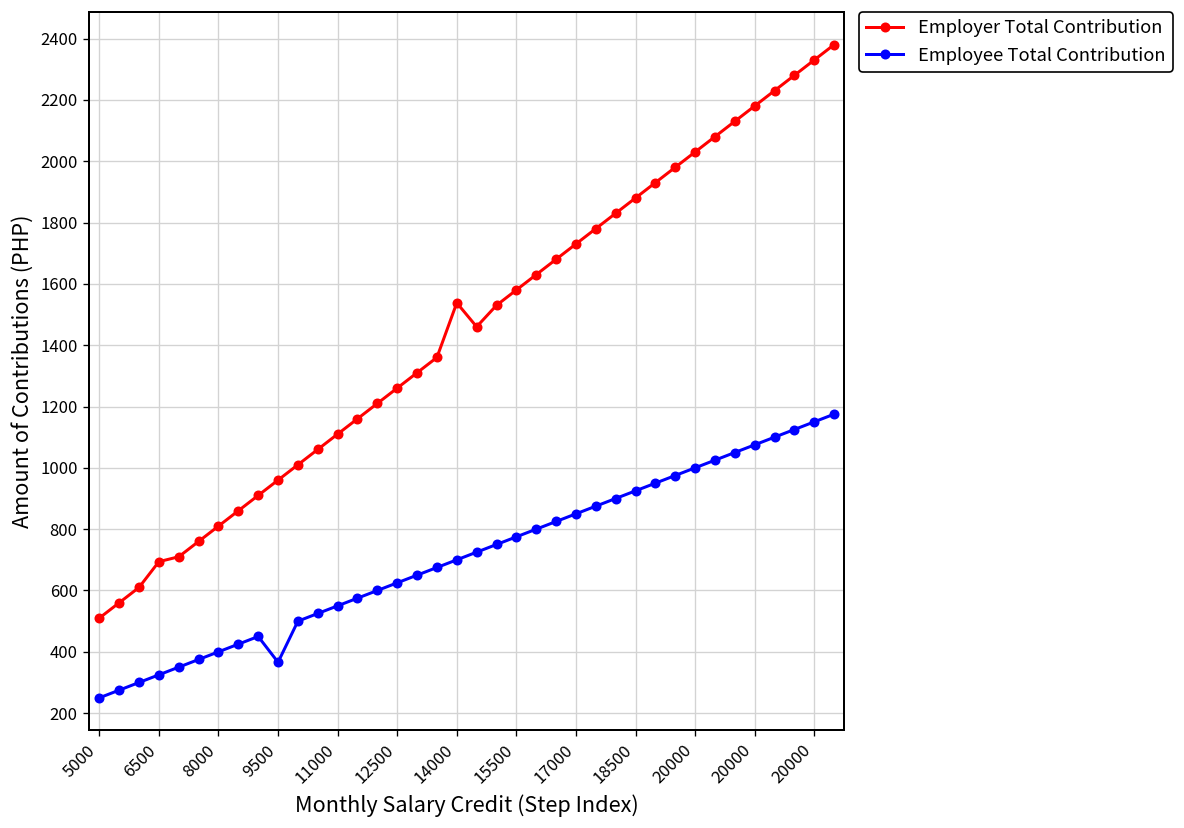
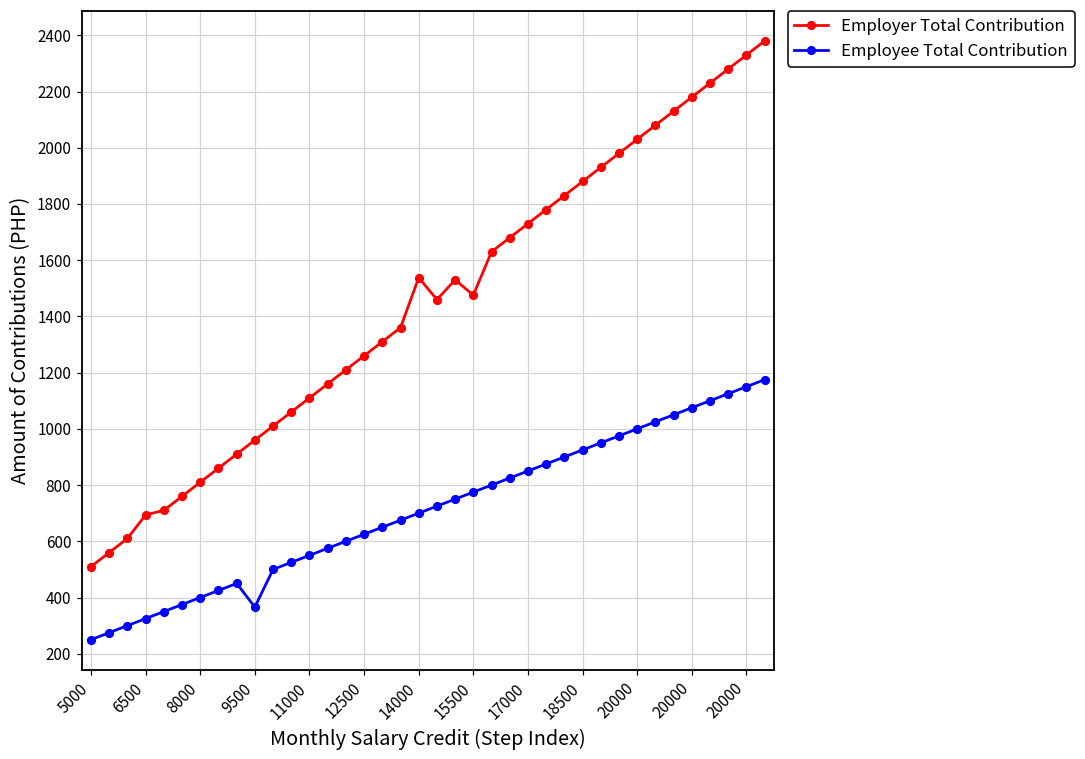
  {
    "Employer Total Contribution": {
      "5000": 510,
      "6500": 690,
      "8000": 810,
      "9500": 960,
      "11000": 1110,
      "12500": 1260,
      "14000": 1540,
-     "15500": 1580,
+     "15500": 1480,
      "17000": 1730,
      "18500": 1880
    },
    "Employee Total Contribution": {
      "5000": 250,
      "6500": 330,
      "8000": 400,
      "9500": 370,
      "11000": 550,
      "12500": 630,
      "14000": 700,
      "15500": 780,
      "17000": 850,
      "18500": 930
    }
  }
